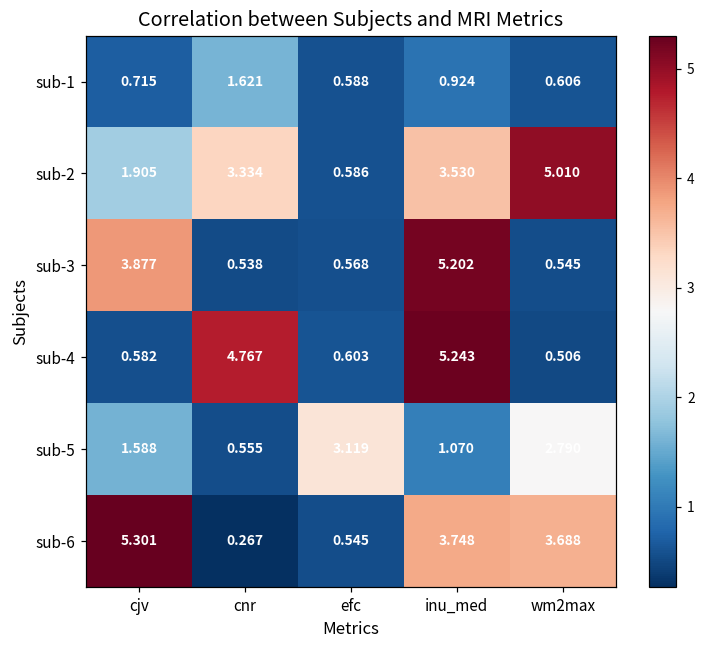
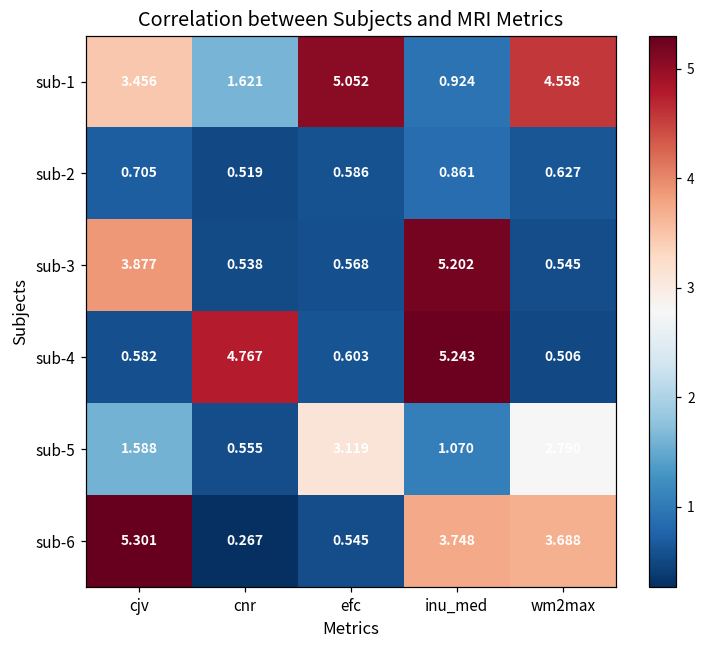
  {
    "sub-1": {
-     "cjv": 0.715,
+     "cjv": 3.456,
      "cnr": 1.621,
-     "efc": 0.588,
+     "efc": 5.052,
      "inu_med": 0.924,
-     "wm2max": 0.606
+     "wm2max": 4.558
    },
    "sub-2": {
-     "cjv": 1.905,
-     "cnr": 3.334,
+     "cjv": 0.705,
+     "cnr": 0.519,
      "efc": 0.586,
-     "inu_med": 3.530,
-     "wm2max": 5.010
+     "inu_med": 0.861,
+     "wm2max": 0.627
    },
    "sub-3": {
      "cjv": 3.877,
      "cnr": 0.538,
      "efc": 0.568,
      "inu_med": 5.202,
      "wm2max": 0.545
    },
    "sub-4": {
      "cjv": 0.582,
      "cnr": 4.767,
      "efc": 0.603,
      "inu_med": 5.243,
      "wm2max": 0.506
    },
    "sub-5": {
      "cjv": 1.588,
      "cnr": 0.555,
      "inu_med": 1.070
    },
    "sub-6": {
      "cjv": 5.301,
      "cnr": 0.267,
      "efc": 0.545,
      "inu_med": 3.748,
      "wm2max": 3.688
    }
  }
